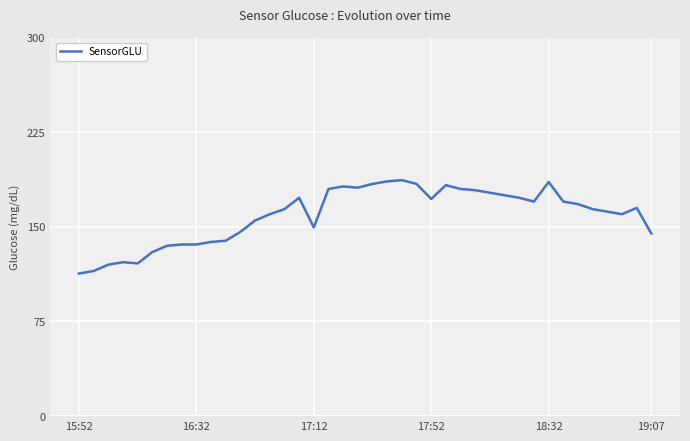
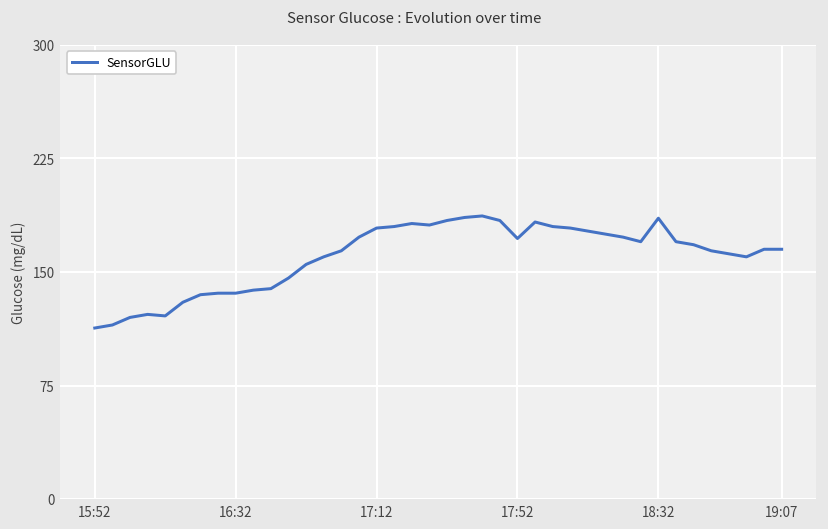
  {
    "15:52": 113,
    "16:32": 136,
-   "17:12": 150,
+   "17:12": 179,
    "17:52": 172,
    "18:32": 186,
-   "19:07": 145
+   "19:07": 165
  }
